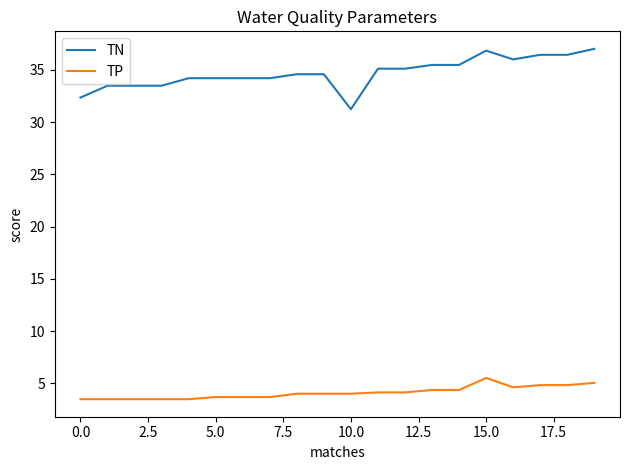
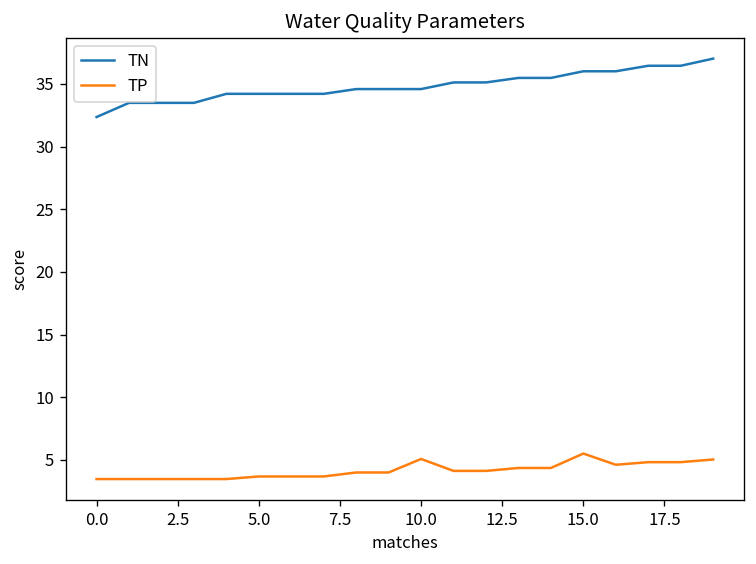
  {
    "TN": {
      "0.0": 32.4,
      "5.0": 34.2,
-     "10.0": 31.2,
-     "15.0": 36.9
+     "10.0": 34.6,
+     "15.0": 36.0
    },
    "TP": {
      "0.0": 3.5,
      "5.0": 3.7,
-     "10.0": 4.0,
+     "10.0": 5.1,
      "15.0": 5.5
    }
  }
